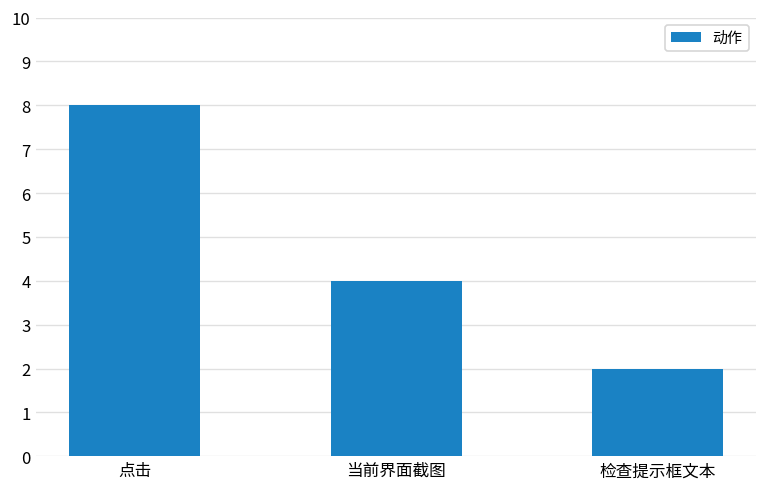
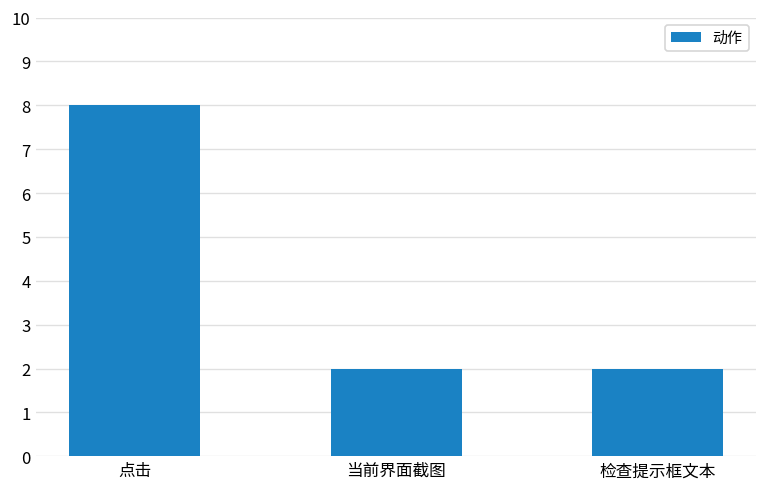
  {
    "点击": 8,
-   "当前界面截图": 4,
+   "当前界面截图": 2,
    "检查提示框文本": 2
  }
